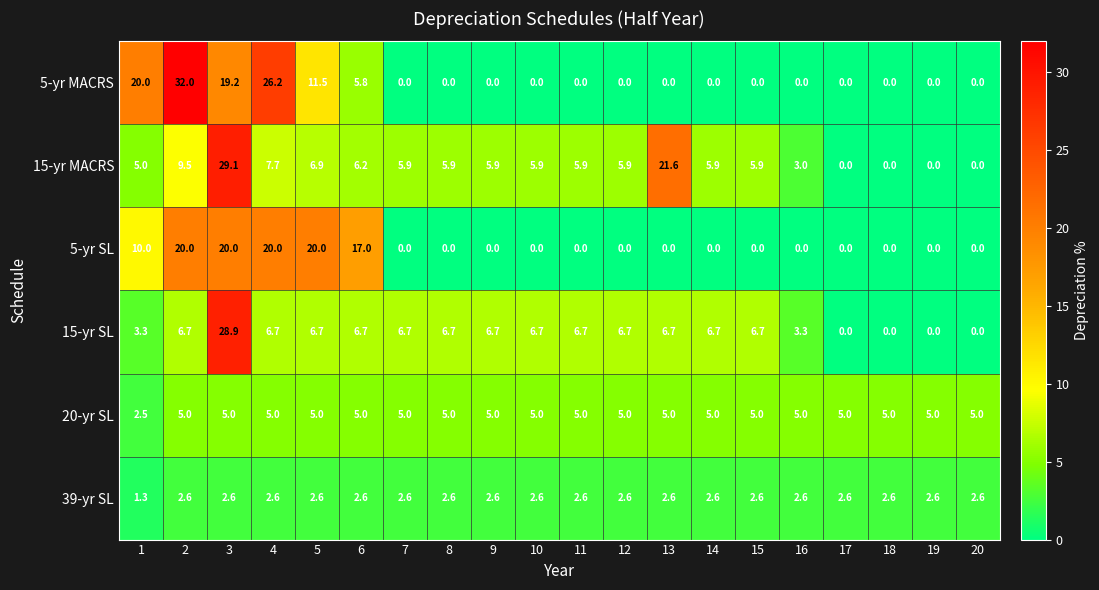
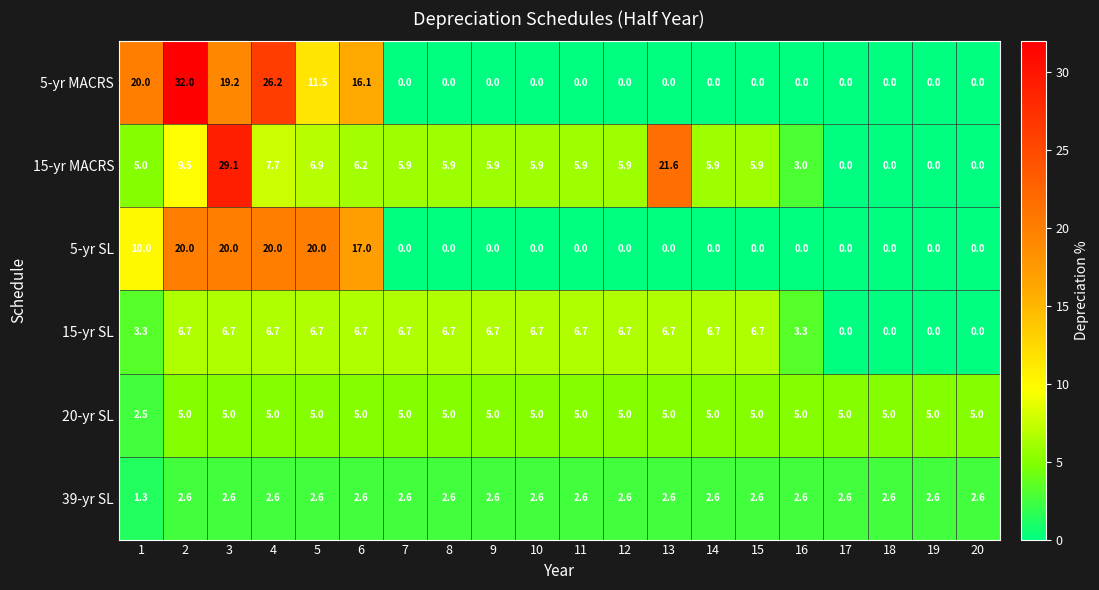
  {
    "5-yr MACRS": {
      "1": 20.0,
      "2": 32.0,
      "3": 19.2,
      "4": 26.2,
      "5": 11.5,
-     "6": 5.8,
+     "6": 16.1,
      "7": 0.0,
      "8": 0.0,
      "9": 0.0,
      "10": 0.0,
      "11": 0.0,
      "12": 0.0,
      "13": 0.0,
      "14": 0.0,
      "15": 0.0,
      "16": 0.0,
      "17": 0.0,
      "18": 0.0,
      "19": 0.0,
      "20": 0.0
    },
    "15-yr MACRS": {
      "1": 5.0,
      "2": 9.5,
      "3": 29.1,
      "4": 7.7,
      "5": 6.9,
      "6": 6.2,
      "7": 5.9,
      "8": 5.9,
      "9": 5.9,
      "10": 5.9,
      "11": 5.9,
      "12": 5.9,
      "13": 21.6,
      "14": 5.9,
      "15": 5.9,
      "16": 3.0,
      "17": 0.0,
      "18": 0.0,
      "19": 0.0,
      "20": 0.0
    },
    "5-yr SL": {
      "1": 10.0,
      "2": 20.0,
      "3": 20.0,
      "4": 20.0,
      "5": 20.0,
      "6": 17.0,
      "7": 0.0,
      "8": 0.0,
      "9": 0.0,
      "10": 0.0,
      "11": 0.0,
      "12": 0.0,
      "13": 0.0,
      "14": 0.0,
      "15": 0.0,
      "16": 0.0,
      "17": 0.0,
      "18": 0.0,
      "19": 0.0,
      "20": 0.0
    },
    "15-yr SL": {
      "1": 3.3,
      "2": 6.7,
-     "3": 28.9,
+     "3": 6.7,
      "4": 6.7,
      "5": 6.7,
      "6": 6.7,
      "7": 6.7,
      "8": 6.7,
      "9": 6.7,
      "10": 6.7,
      "11": 6.7,
      "12": 6.7,
      "13": 6.7,
      "14": 6.7,
      "15": 6.7,
      "16": 3.3,
      "17": 0.0,
      "18": 0.0,
      "19": 0.0,
      "20": 0.0
    },
    "20-yr SL": {
      "1": 2.5,
      "2": 5.0,
      "3": 5.0,
      "4": 5.0,
      "5": 5.0,
      "6": 5.0,
      "7": 5.0,
      "8": 5.0,
      "9": 5.0,
      "10": 5.0,
      "11": 5.0,
      "12": 5.0,
      "13": 5.0,
      "14": 5.0,
      "15": 5.0,
      "16": 5.0,
      "17": 5.0,
      "18": 5.0,
      "19": 5.0,
      "20": 5.0
    },
    "39-yr SL": {
      "1": 1.3,
      "2": 2.6,
      "3": 2.6,
      "4": 2.6,
      "5": 2.6,
      "6": 2.6,
      "7": 2.6,
      "8": 2.6,
      "9": 2.6,
      "10": 2.6,
      "11": 2.6,
      "12": 2.6,
      "13": 2.6,
      "14": 2.6,
      "15": 2.6,
      "16": 2.6,
      "17": 2.6,
      "18": 2.6,
      "19": 2.6,
      "20": 2.6
    }
  }
